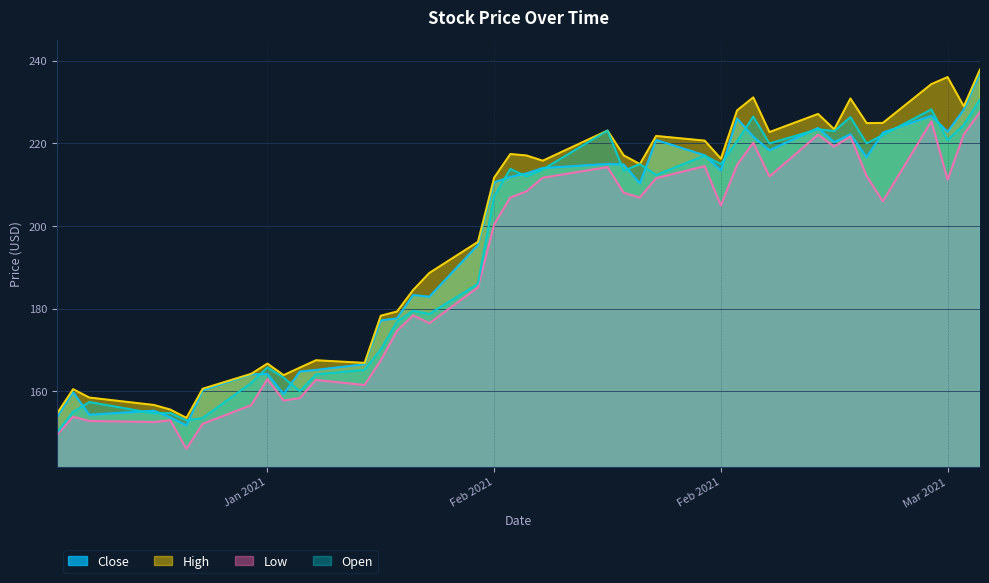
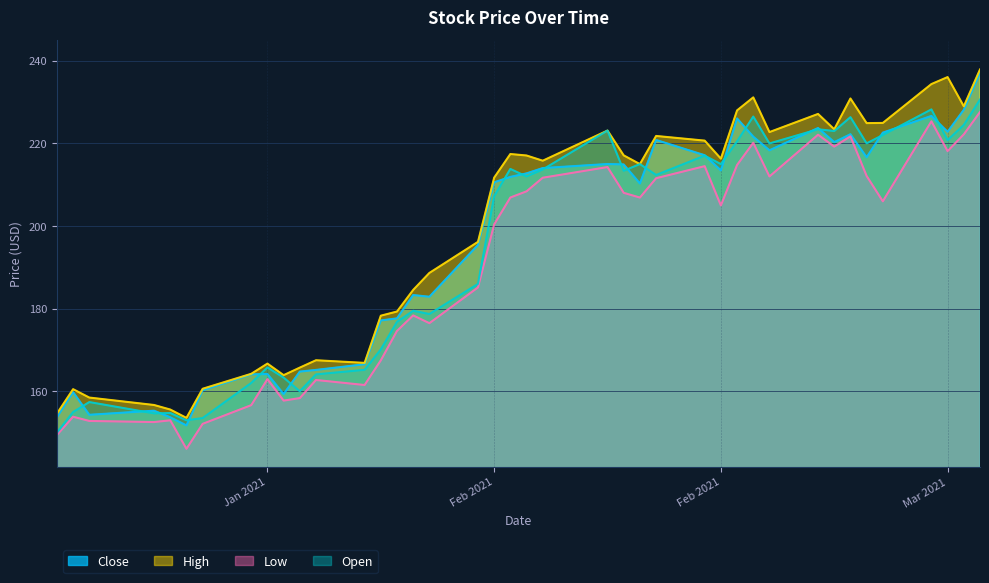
  {
    "High": {
      "Jan 2021": 167,
      "Mar 2021": 236
    },
    "Low": {
      "Jan 2021": 163,
-     "Mar 2021": 211
+     "Mar 2021": 218
    }
  }
